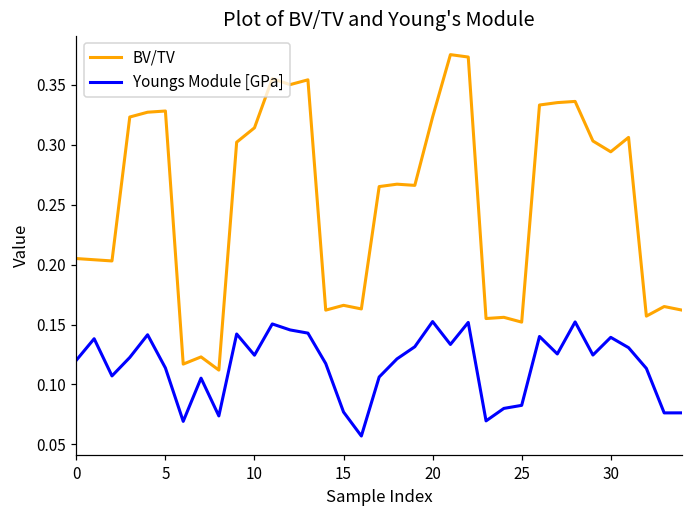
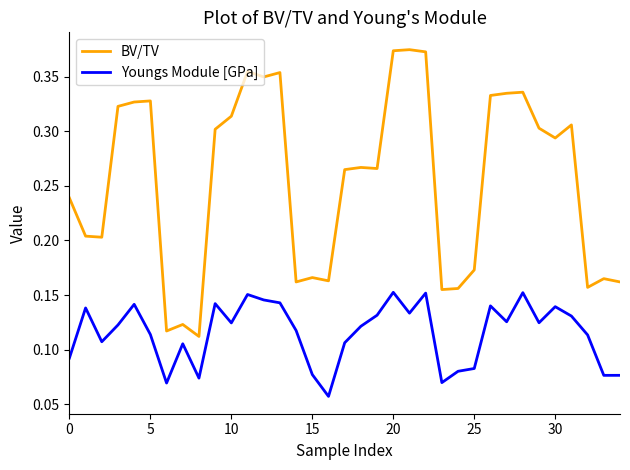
  {
    "BV/TV": {
-     "0": 0.205,
+     "0": 0.239,
      "5": 0.328,
      "10": 0.314,
      "15": 0.166,
-     "20": 0.323,
-     "25": 0.152,
+     "20": 0.374,
+     "25": 0.173,
      "30": 0.294
    },
    "Youngs Module [GPa]": {
-     "0": 0.120,
+     "0": 0.092,
      "5": 0.114,
      "10": 0.124,
      "15": 0.077,
      "20": 0.152,
      "25": 0.083,
      "30": 0.139
    }
  }
